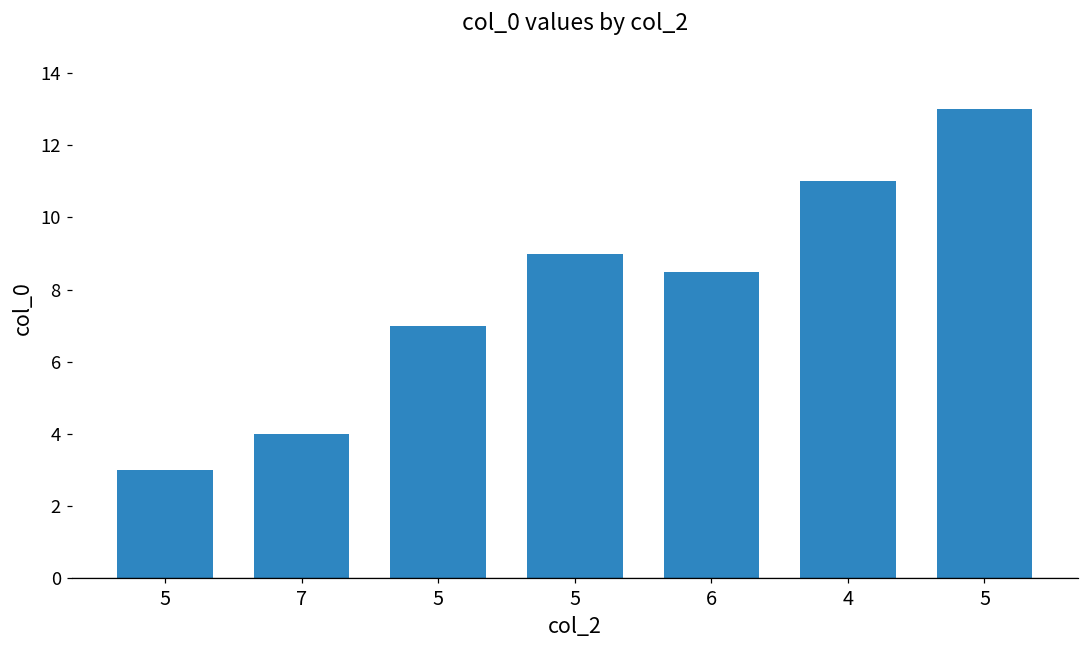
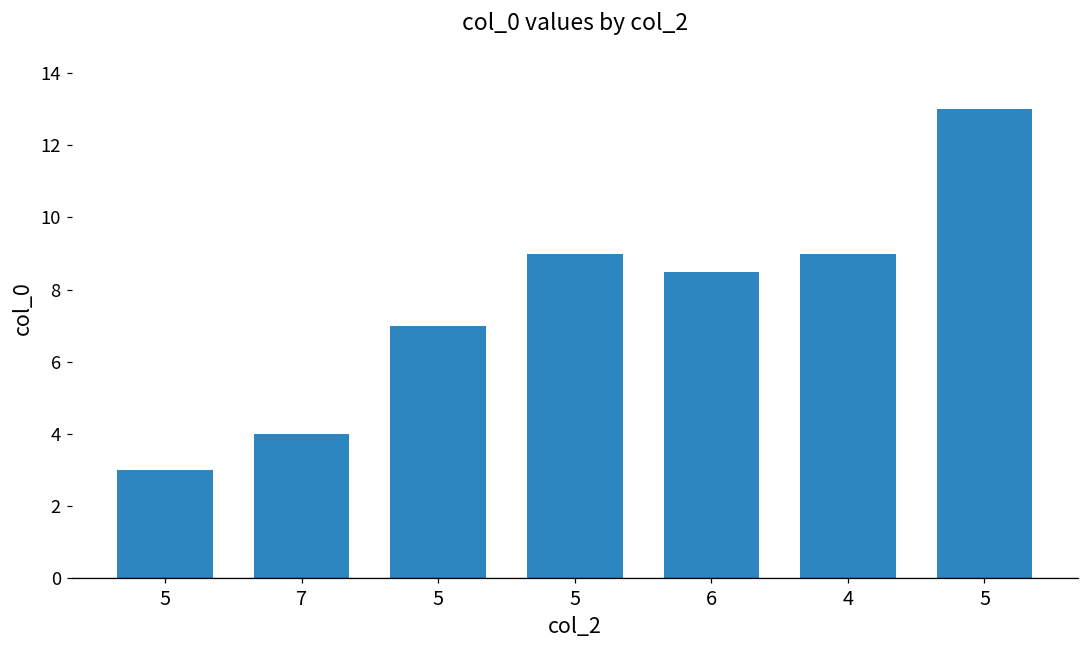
  {
    "7": 4,
    "6": 8.5,
-   "4": 11
+   "4": 9
  }
